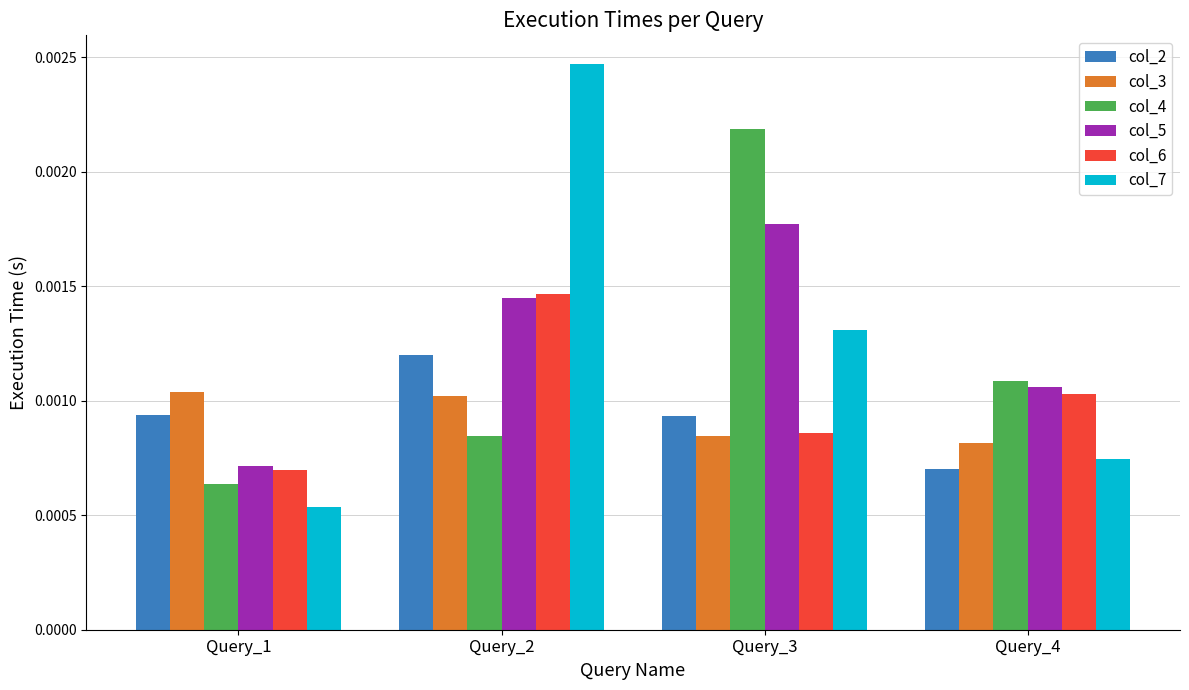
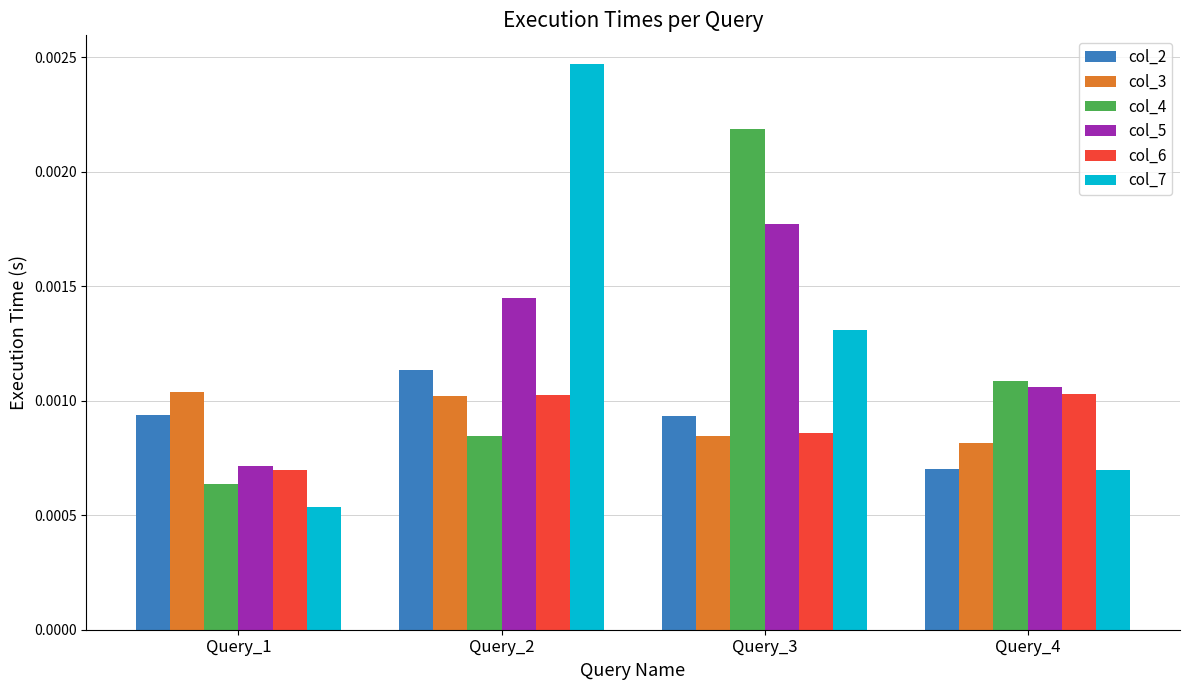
  {
    "col_2": {
      "Query_1": 0.00094,
-     "Query_2": 0.00120,
+     "Query_2": 0.00113,
      "Query_3": 0.00094,
      "Query_4": 0.00070
    },
    "col_3": {
      "Query_1": 0.00104,
      "Query_2": 0.00102,
      "Query_3": 0.00085,
      "Query_4": 0.00082
    },
    "col_4": {
      "Query_1": 0.00063,
      "Query_2": 0.00085,
      "Query_3": 0.00218,
      "Query_4": 0.00108
    },
    "col_5": {
      "Query_1": 0.00071,
      "Query_2": 0.00145,
      "Query_3": 0.00177,
      "Query_4": 0.00106
    },
    "col_6": {
      "Query_1": 0.00070,
-     "Query_2": 0.00146,
+     "Query_2": 0.00103,
      "Query_3": 0.00086,
      "Query_4": 0.00103
    },
    "col_7": {
      "Query_1": 0.00054,
      "Query_2": 0.00247,
      "Query_3": 0.00131,
-     "Query_4": 0.00075
+     "Query_4": 0.00070
    }
  }
